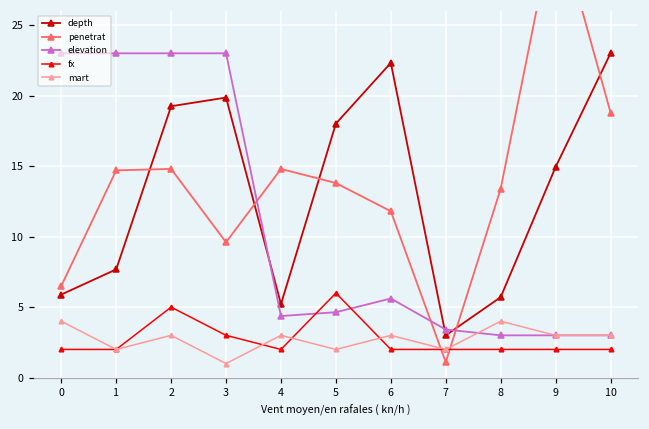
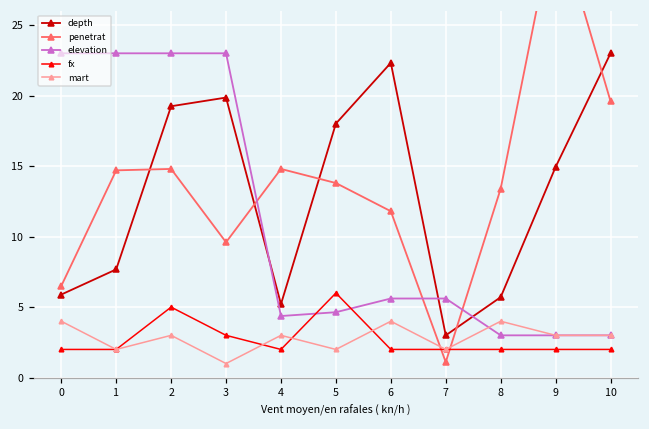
  {
    "penetrat": {
      "0": 6.5,
      "1": 14.7,
      "2": 14.8,
      "3": 9.6,
      "4": 14.8,
      "5": 13.8,
      "6": 11.8,
      "7": 1.1,
      "8": 13.4,
-     "10": 18.8
+     "10": 19.6
    },
    "elevation": {
      "1": 23.0,
      "2": 23.0,
      "3": 23.0,
      "4": 4.4,
      "5": 4.6,
      "6": 5.6,
-     "7": 3.4,
+     "7": 5.6,
      "8": 3.0
    },
    "mart": {
      "0": 4.0,
      "2": 3.0,
      "3": 1.0,
      "4": 3.0,
      "5": 2.0,
-     "6": 3.0,
+     "6": 4.0,
      "8": 4.0
    }
  }
